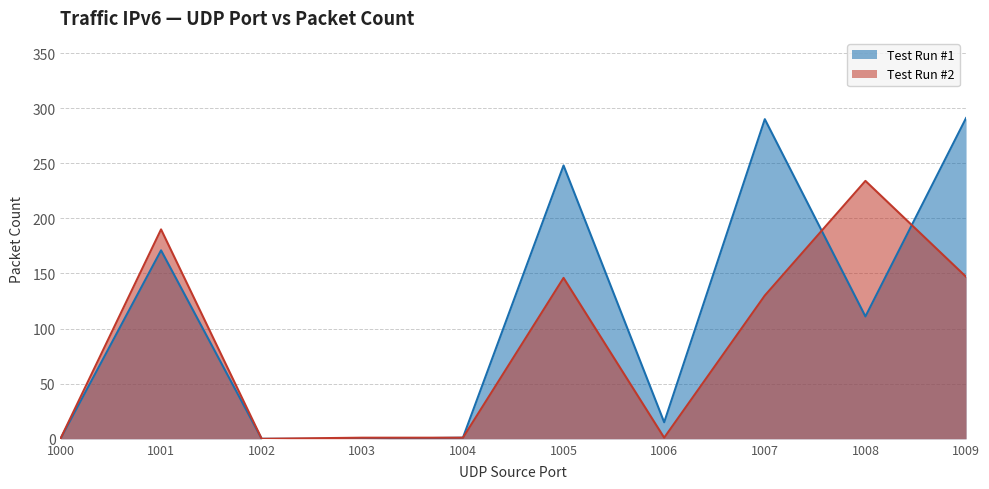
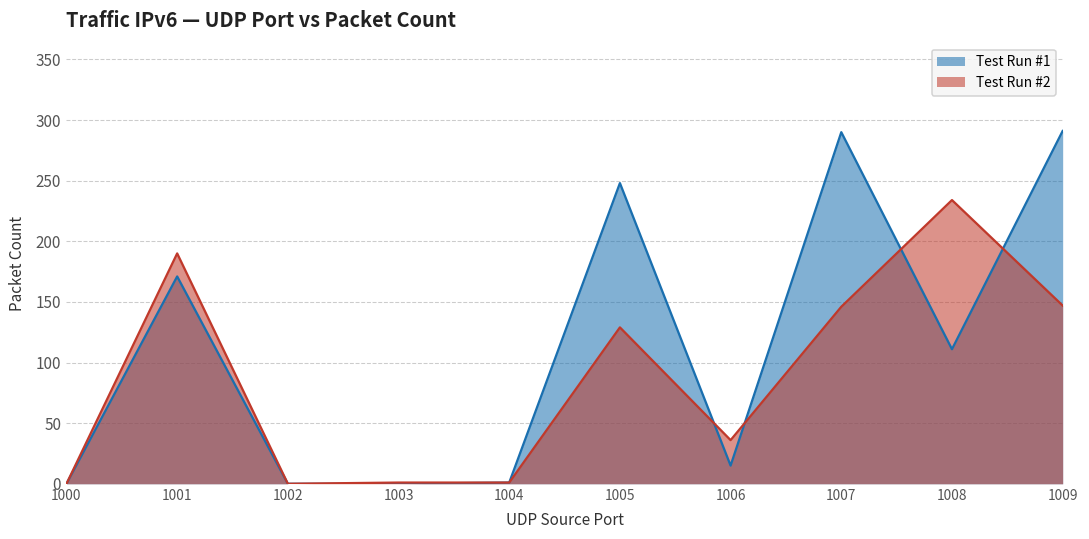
  {
    "Test Run #1": {
      "1001": 171,
      "1005": 248,
      "1006": 15,
      "1007": 290,
      "1008": 111,
      "1009": 291
    },
    "Test Run #2": {
      "1001": 190,
-     "1005": 146,
-     "1006": 1,
-     "1007": 130,
+     "1005": 129,
+     "1006": 36,
+     "1007": 146,
      "1008": 234,
      "1009": 147
    }
  }
